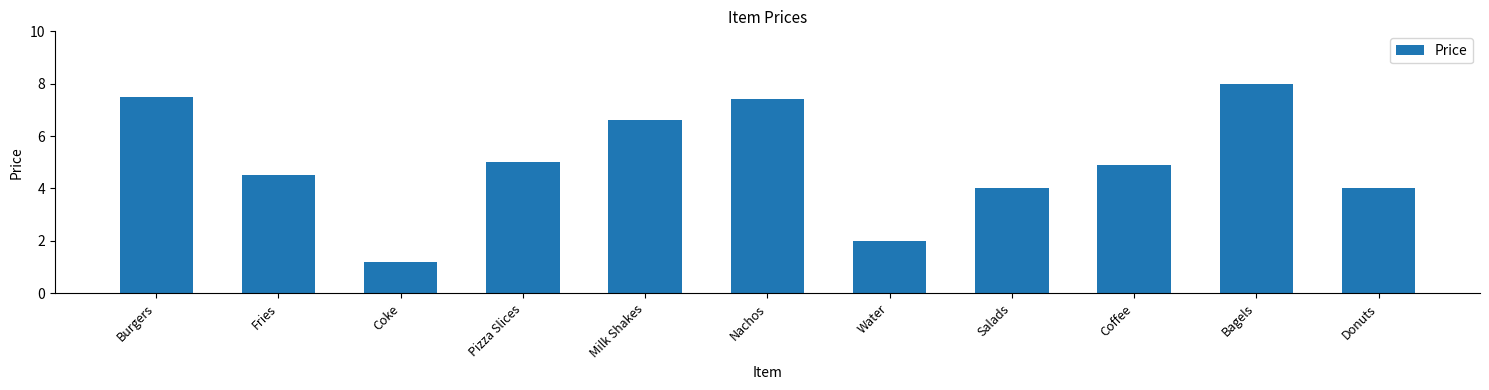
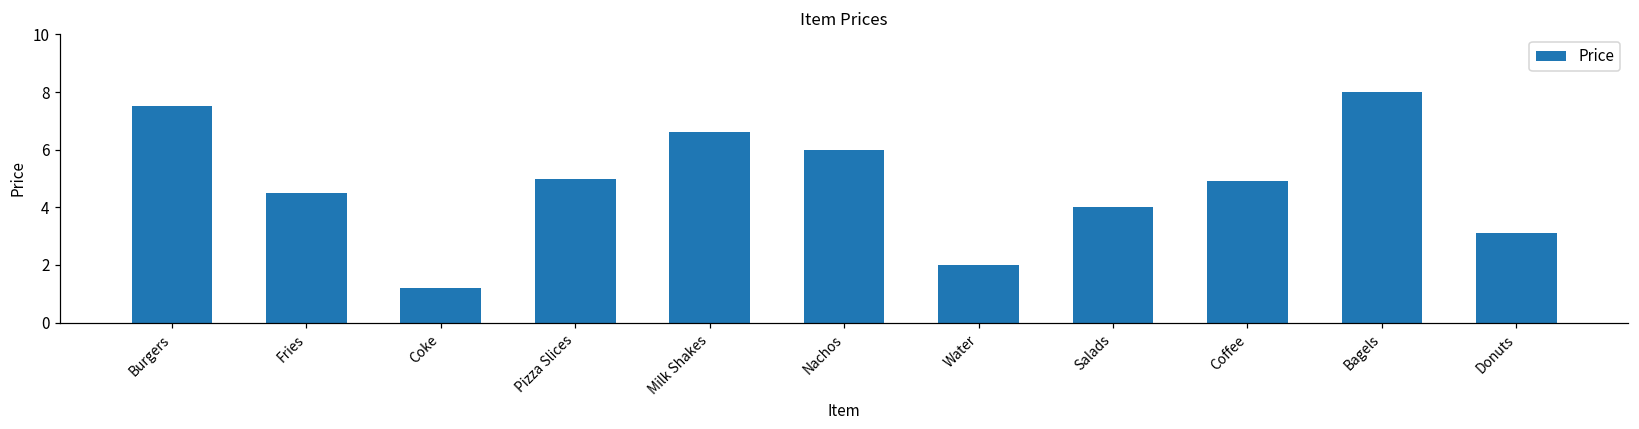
  {
    "Burgers": 7.5,
    "Fries": 4.5,
    "Coke": 1.2,
    "Pizza Slices": 5.0,
    "Milk Shakes": 6.6,
-   "Nachos": 7.4,
+   "Nachos": 6.0,
    "Water": 2.0,
    "Salads": 4.0,
    "Coffee": 4.9,
    "Bagels": 8.0,
-   "Donuts": 4.0
+   "Donuts": 3.1
  }
